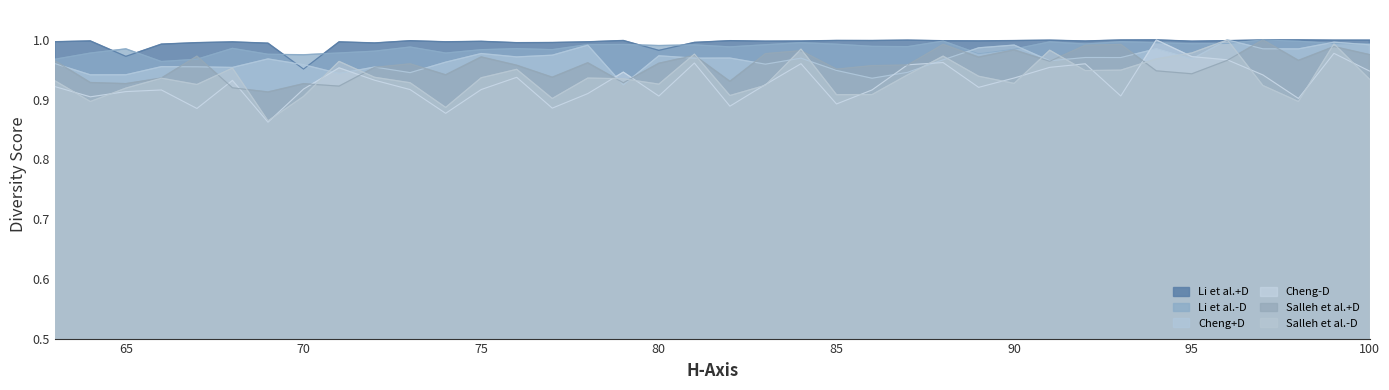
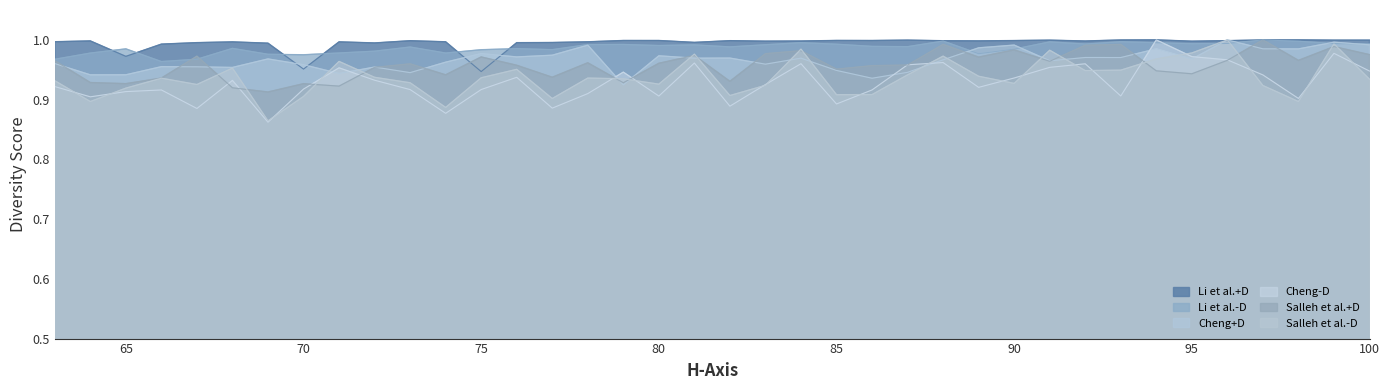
  {
    "Li et al.+D": {
      "65": 0.97,
      "70": 0.95,
-     "75": 1.00,
-     "80": 0.98,
+     "75": 0.95,
+     "80": 1.00,
      "85": 1.00,
      "90": 1.00,
      "100": 1.00
    }
  }
